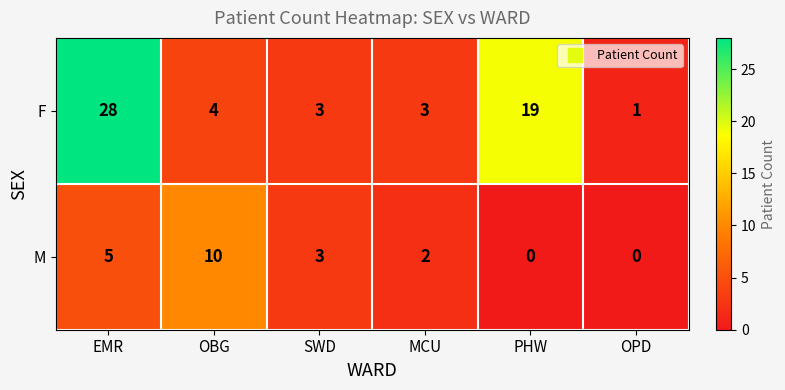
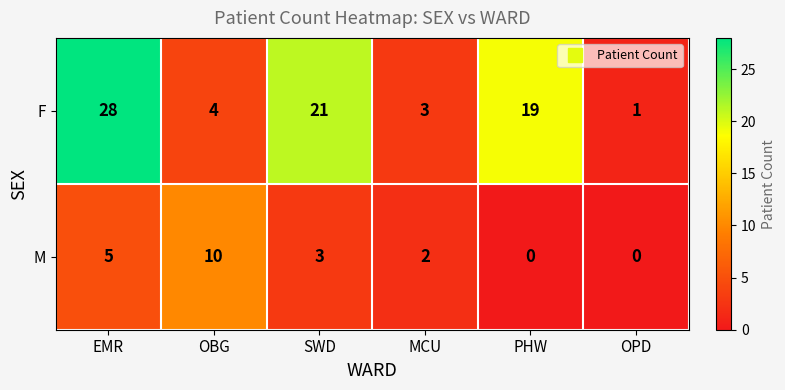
  {
    "F": {
      "EMR": 28,
      "OBG": 4,
-     "SWD": 3,
+     "SWD": 21,
      "MCU": 3,
      "PHW": 19,
      "OPD": 1
    },
    "M": {
      "EMR": 5,
      "OBG": 10,
      "SWD": 3,
      "MCU": 2,
      "PHW": 0,
      "OPD": 0
    }
  }
